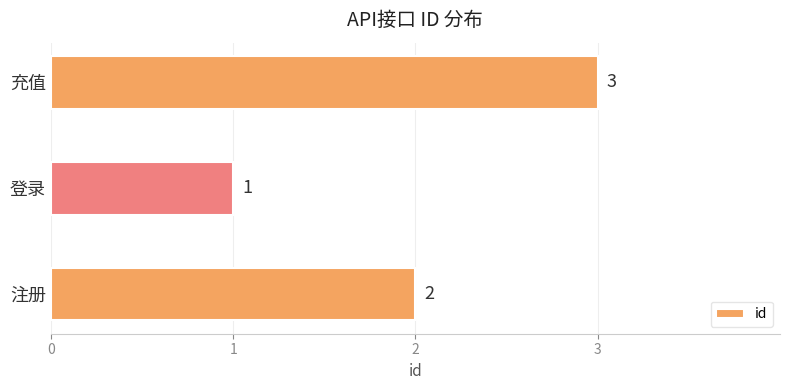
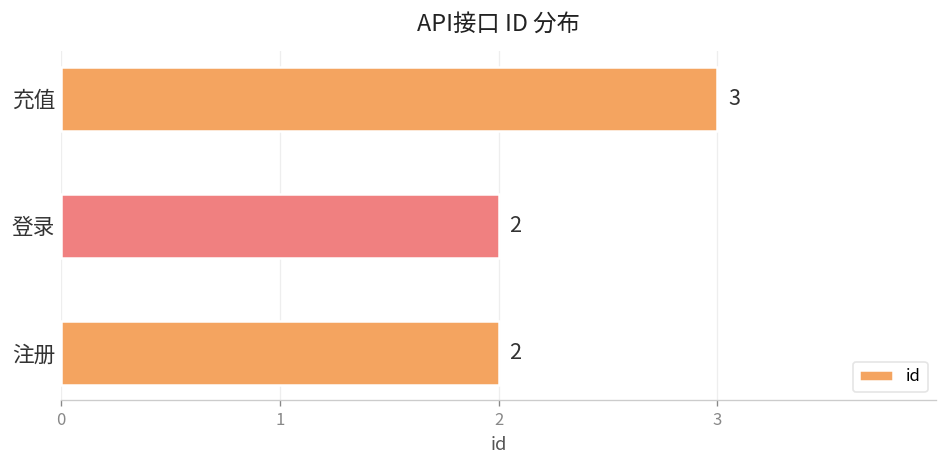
  {
    "充值": 3,
-   "登录": 1,
+   "登录": 2,
    "注册": 2
  }
